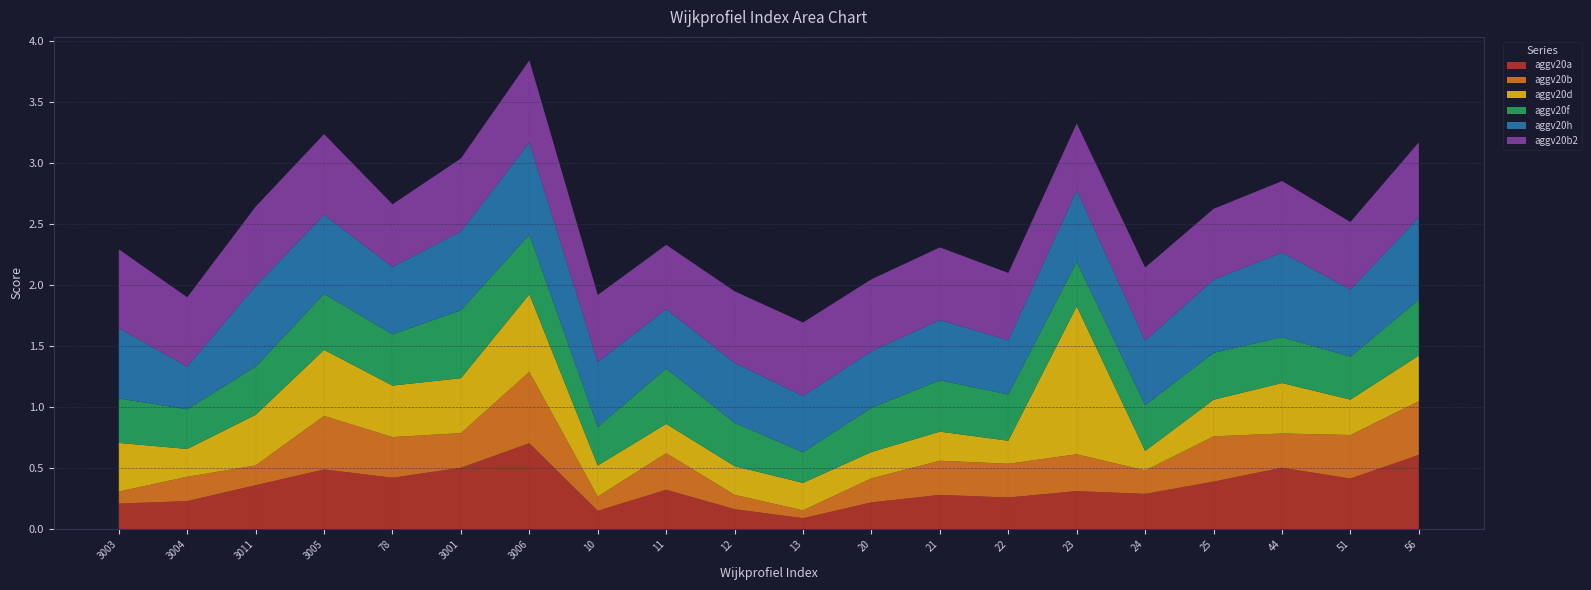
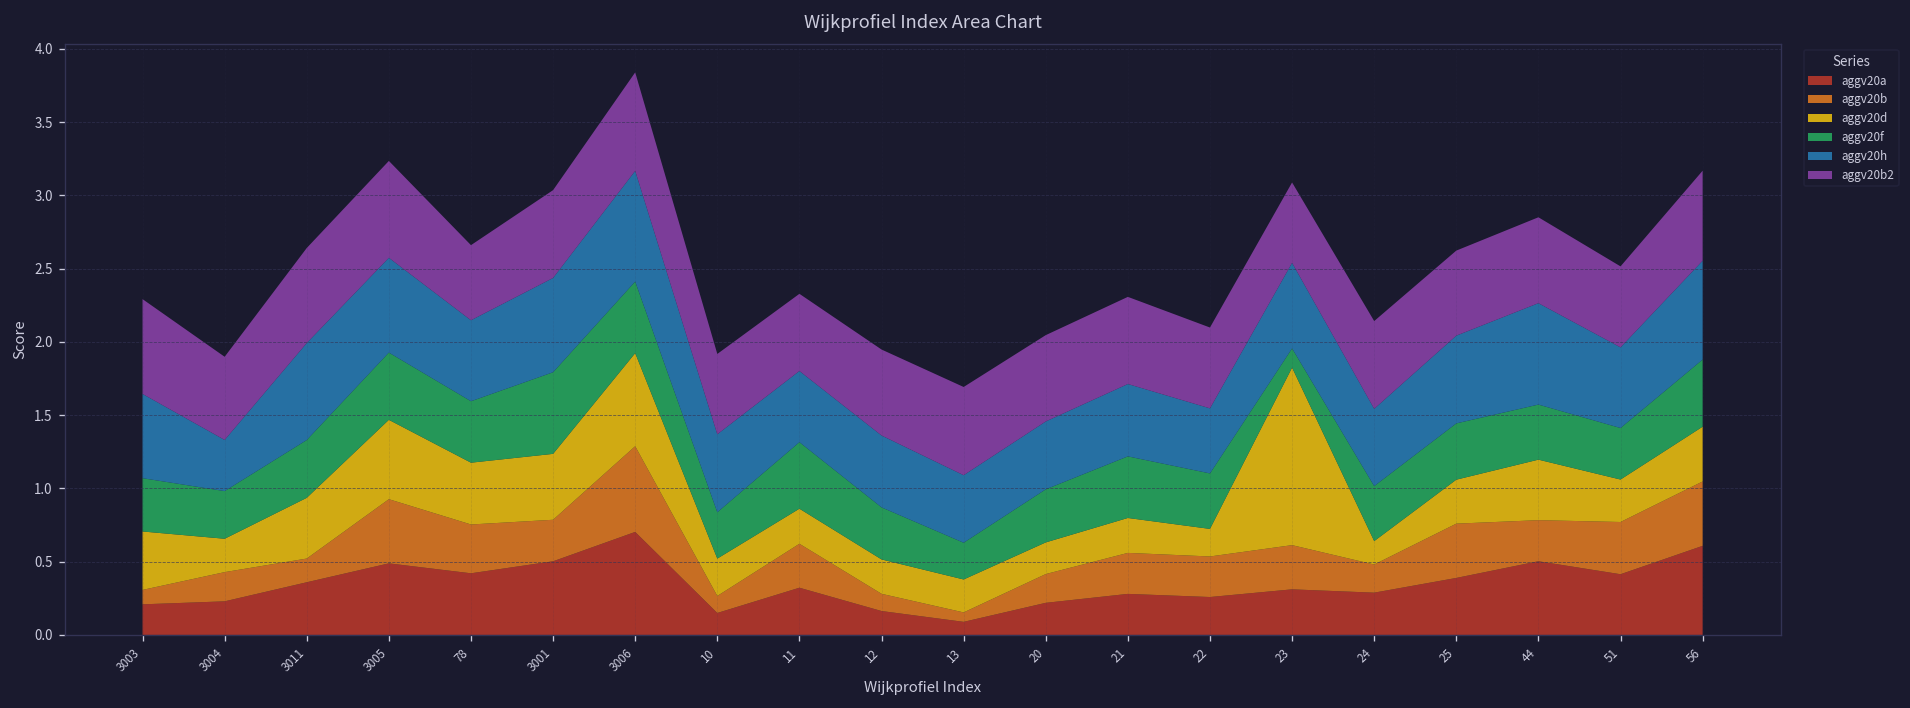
  {
    "aggv20a": {
      "3003": 0.21,
      "3004": 0.23,
      "3011": 0.36,
      "3005": 0.49,
      "78": 0.42,
      "3001": 0.50,
      "3006": 0.70,
      "10": 0.15,
      "11": 0.32,
      "12": 0.16,
      "13": 0.09,
      "20": 0.22,
      "21": 0.28,
      "22": 0.26,
      "23": 0.31,
      "24": 0.29,
      "25": 0.39,
      "44": 0.50,
      "51": 0.41,
      "56": 0.61
    },
    "aggv20b": {
      "3003": 0.10,
      "3004": 0.20,
      "3011": 0.16,
      "3005": 0.44,
      "78": 0.33,
      "3001": 0.28,
      "3006": 0.58,
      "10": 0.12,
      "11": 0.30,
      "12": 0.12,
      "13": 0.06,
      "20": 0.20,
      "21": 0.28,
      "22": 0.28,
      "23": 0.30,
      "24": 0.19,
      "25": 0.37,
      "44": 0.28,
      "51": 0.36,
      "56": 0.44
    },
    "aggv20d": {
      "3003": 0.40,
      "3004": 0.23,
      "3011": 0.41,
      "3005": 0.54,
      "78": 0.42,
      "3001": 0.45,
      "3006": 0.64,
      "10": 0.25,
      "11": 0.24,
      "12": 0.23,
      "13": 0.22,
      "20": 0.22,
      "21": 0.24,
      "22": 0.19,
      "23": 1.21,
      "24": 0.16,
      "25": 0.30,
      "44": 0.41,
      "51": 0.29,
      "56": 0.37
    },
    "aggv20f": {
      "3003": 0.36,
      "3004": 0.33,
      "3011": 0.39,
      "3005": 0.46,
      "78": 0.42,
      "3001": 0.56,
      "3006": 0.49,
      "10": 0.32,
      "11": 0.45,
      "12": 0.36,
      "13": 0.25,
      "20": 0.36,
      "21": 0.42,
      "22": 0.38,
-     "23": 0.37,
+     "23": 0.13,
      "24": 0.38,
      "25": 0.38,
      "44": 0.38,
      "51": 0.35,
      "56": 0.46
    },
    "aggv20h": {
      "3003": 0.57,
      "3004": 0.35,
      "3011": 0.66,
      "3005": 0.65,
      "78": 0.55,
      "3001": 0.64,
      "3006": 0.76,
      "10": 0.53,
      "11": 0.49,
      "12": 0.49,
      "13": 0.46,
      "20": 0.46,
      "21": 0.49,
      "22": 0.44,
      "23": 0.58,
      "24": 0.53,
      "25": 0.60,
      "44": 0.69,
      "51": 0.55,
      "56": 0.67
    },
    "aggv20b2": {
      "3003": 0.65,
      "3004": 0.57,
      "3011": 0.65,
      "3005": 0.66,
      "78": 0.51,
      "3001": 0.60,
      "3006": 0.67,
      "10": 0.55,
      "11": 0.53,
      "12": 0.59,
      "13": 0.60,
      "20": 0.59,
      "21": 0.59,
      "22": 0.55,
      "23": 0.55,
      "24": 0.60,
      "25": 0.58,
      "44": 0.59,
      "51": 0.55,
      "56": 0.61
    }
  }
